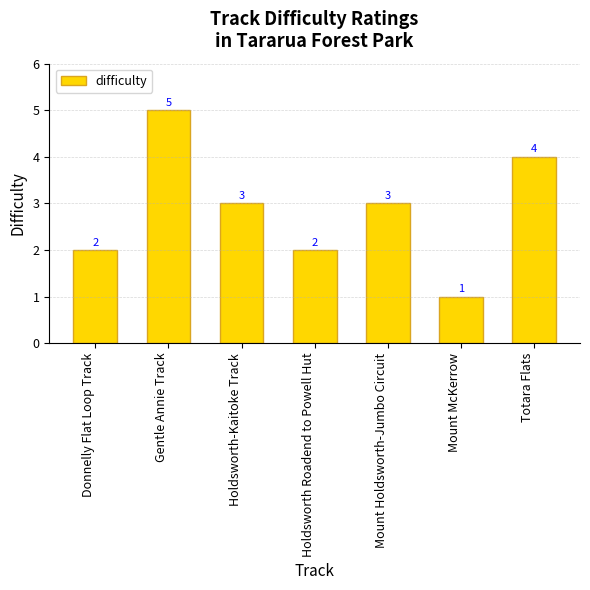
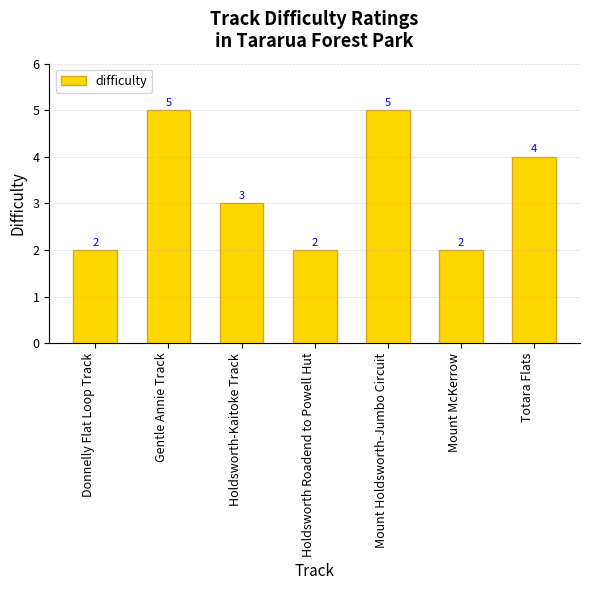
  {
    "Donnelly Flat Loop Track": 2,
    "Gentle Annie Track": 5,
    "Holdsworth-Kaitoke Track": 3,
    "Holdsworth Roadend to Powell Hut": 2,
-   "Mount Holdsworth-Jumbo Circuit": 3,
-   "Mount McKerrow": 1,
+   "Mount Holdsworth-Jumbo Circuit": 5,
+   "Mount McKerrow": 2,
    "Totara Flats": 4
  }
